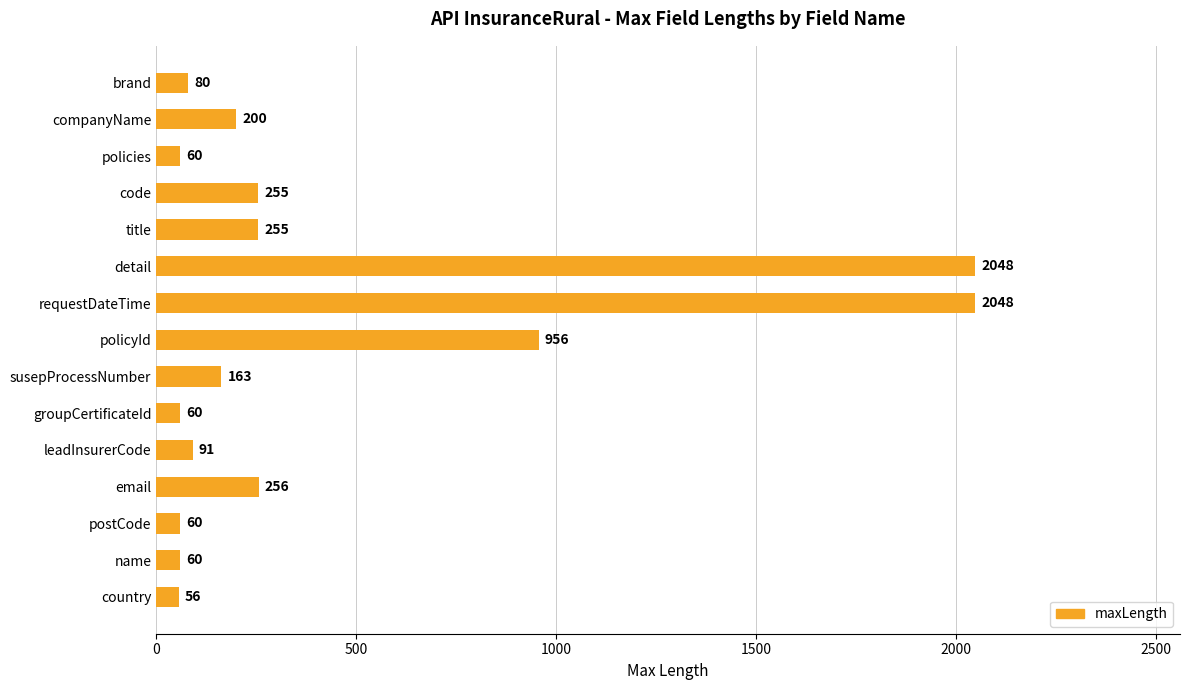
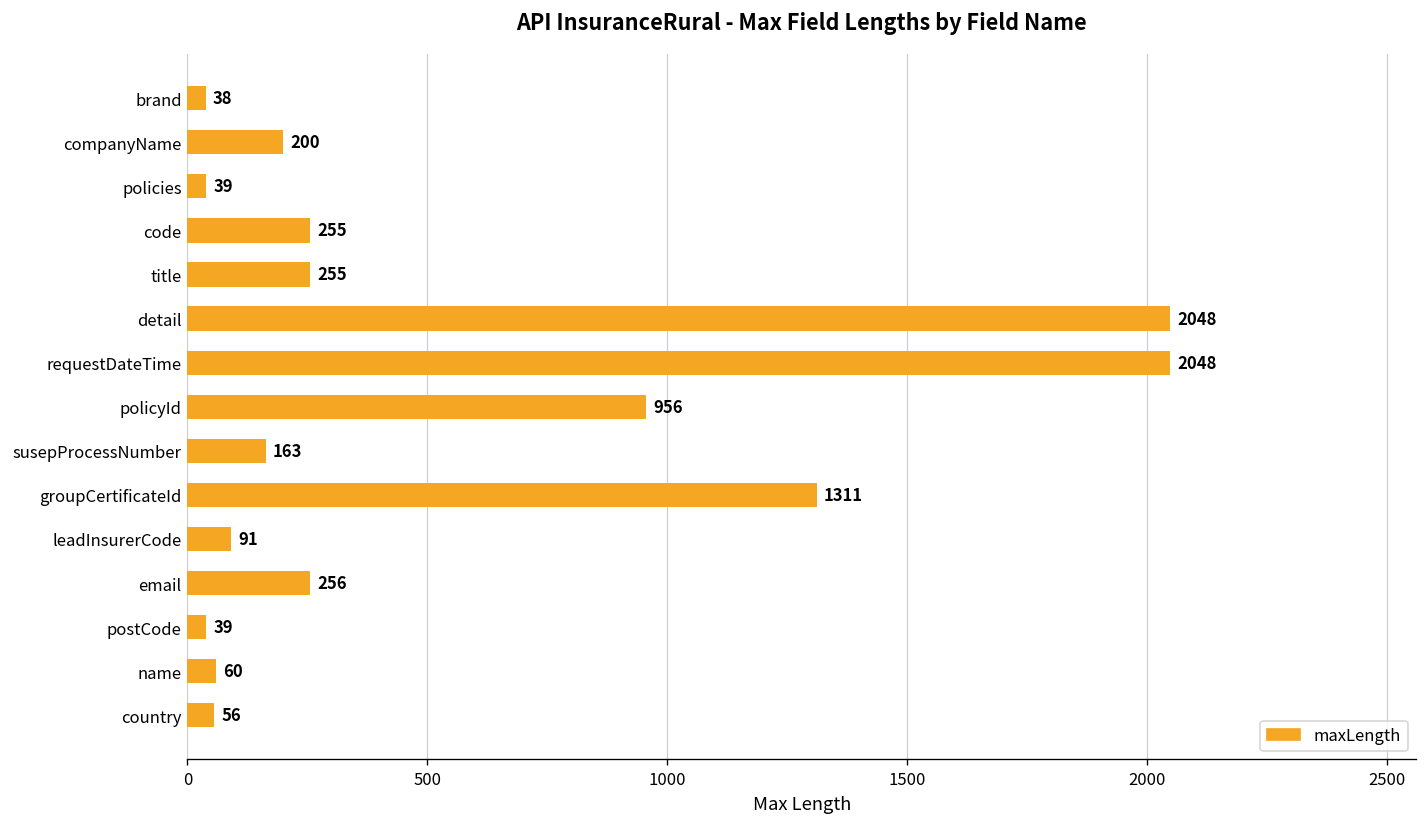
  {
-   "brand": 80,
+   "brand": 38,
    "companyName": 200,
-   "policies": 60,
+   "policies": 39,
    "code": 255,
    "title": 255,
    "detail": 2048,
    "requestDateTime": 2048,
    "policyId": 956,
    "susepProcessNumber": 163,
-   "groupCertificateId": 60,
+   "groupCertificateId": 1311,
    "leadInsurerCode": 91,
    "email": 256,
-   "postCode": 60,
+   "postCode": 39,
    "name": 60,
    "country": 56
  }
